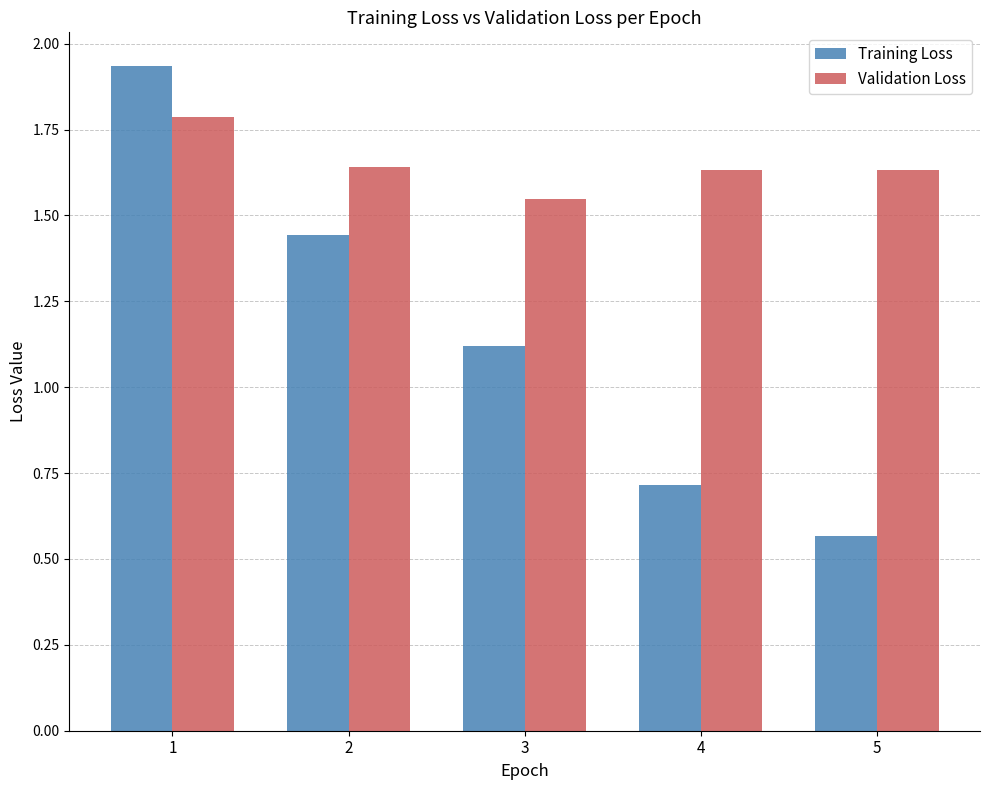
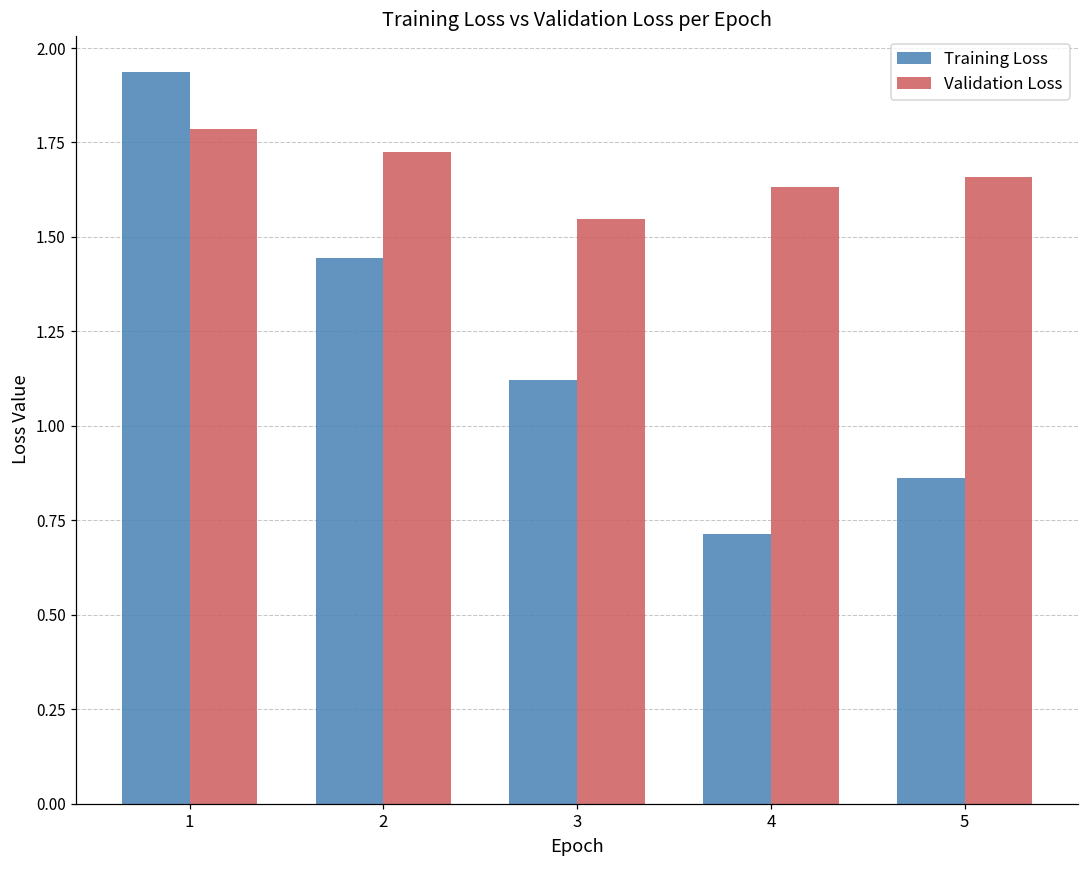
  {
    "Training Loss": {
      "1": 1.94,
      "2": 1.44,
      "3": 1.12,
      "4": 0.72,
-     "5": 0.57
+     "5": 0.86
    },
    "Validation Loss": {
      "1": 1.79,
-     "2": 1.64,
+     "2": 1.73,
      "3": 1.55,
      "4": 1.63,
-     "5": 1.63
+     "5": 1.66
    }
  }
